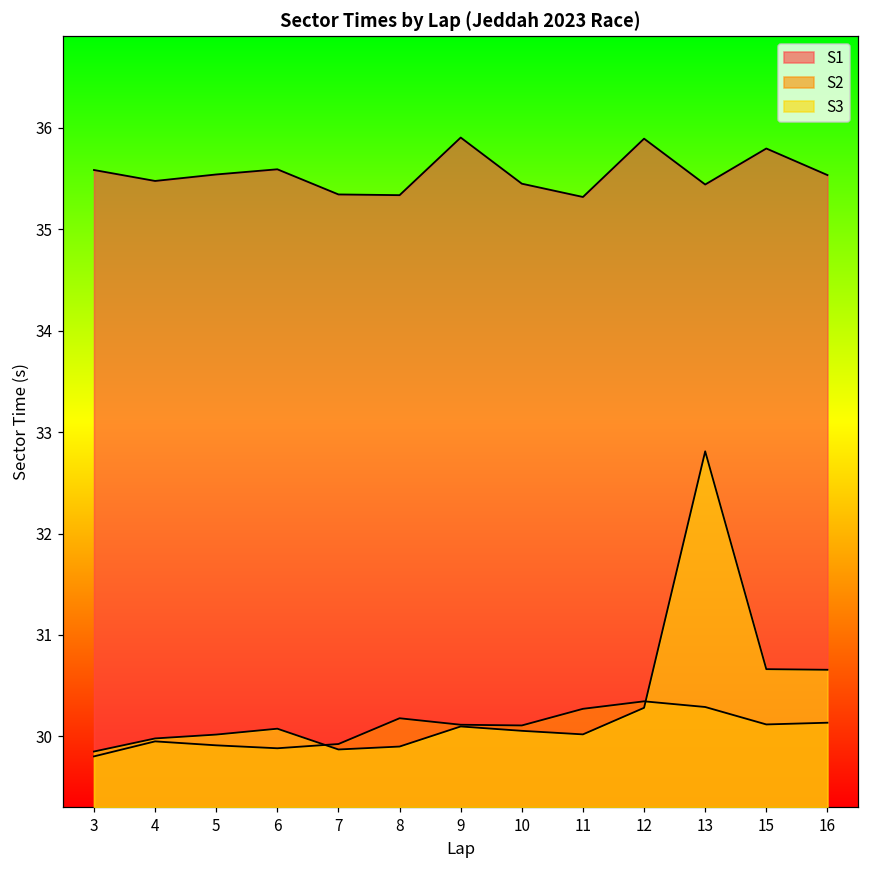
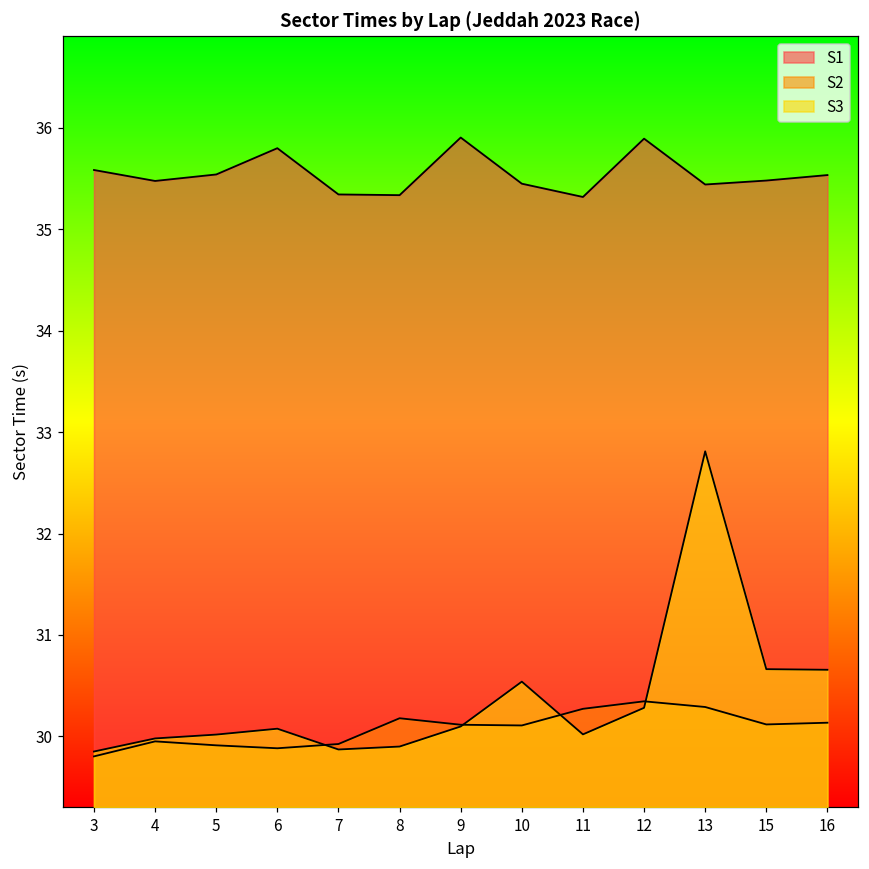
  {
    "S1": {
      "3": 35.6,
      "4": 35.5,
      "5": 35.5,
-     "6": 35.6,
+     "6": 35.8,
      "7": 35.3,
      "8": 35.3,
      "9": 35.9,
      "10": 35.5,
      "11": 35.3,
      "12": 35.9,
      "13": 35.4,
-     "15": 35.8,
+     "15": 35.5,
      "16": 35.5
    },
    "S2": {
      "3": 29.8,
      "4": 30.0,
      "5": 29.9,
      "6": 29.9,
      "7": 29.9,
      "8": 30.2,
      "10": 30.1,
      "11": 30.3,
      "12": 30.3,
      "13": 30.3,
      "15": 30.1,
      "16": 30.1
    },
    "S3": {
      "3": 29.9,
      "4": 30.0,
      "5": 30.0,
      "6": 30.1,
      "7": 29.9,
      "8": 29.9,
-     "10": 30.1,
+     "10": 30.5,
      "11": 30.0,
      "12": 30.3,
      "13": 32.8,
      "15": 30.7,
      "16": 30.7
    }
  }
